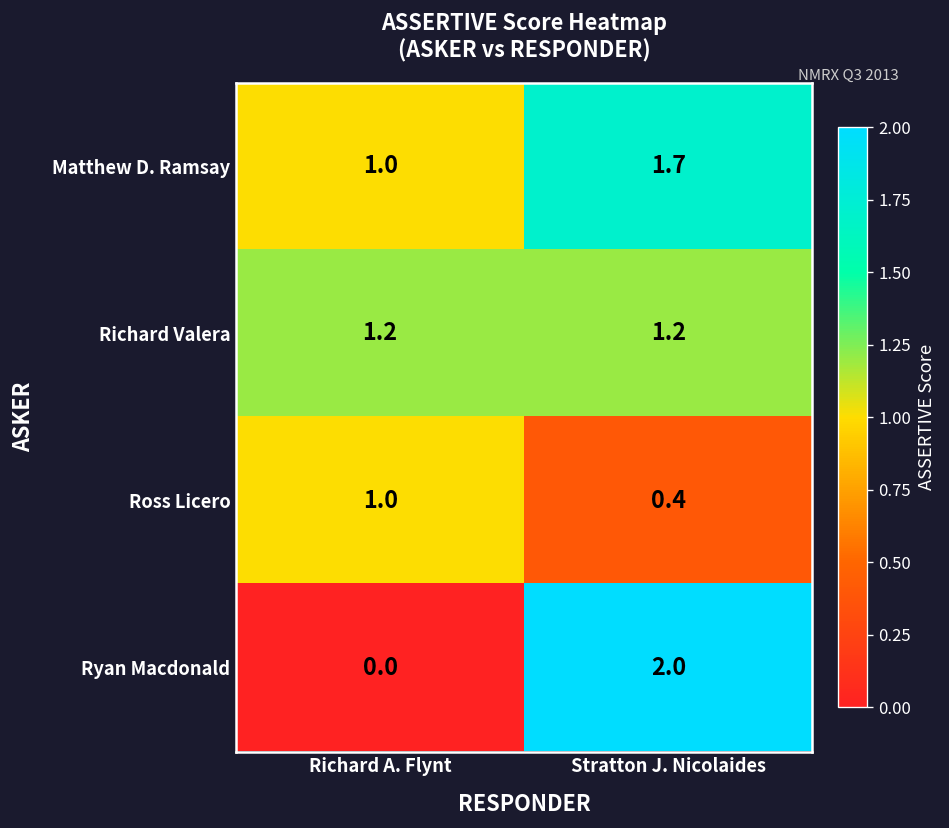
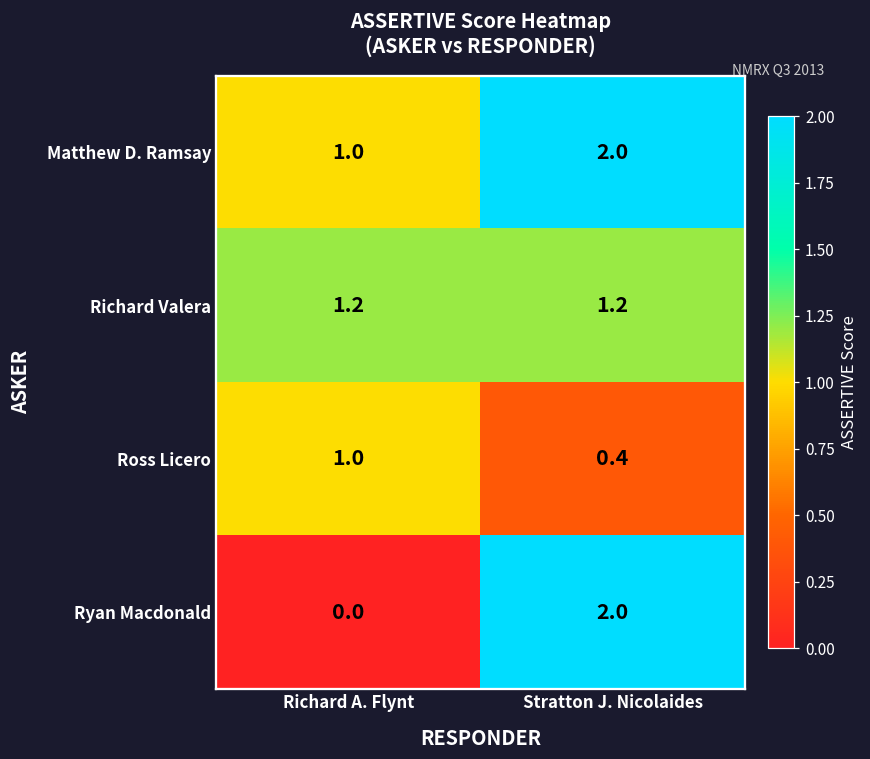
  {
    "Matthew D. Ramsay": {
      "Richard A. Flynt": 1.0,
-     "Stratton J. Nicolaides": 1.7
+     "Stratton J. Nicolaides": 2.0
    },
    "Richard Valera": {
      "Richard A. Flynt": 1.2,
      "Stratton J. Nicolaides": 1.2
    },
    "Ross Licero": {
      "Richard A. Flynt": 1.0,
      "Stratton J. Nicolaides": 0.4
    },
    "Ryan Macdonald": {
      "Richard A. Flynt": 0.0,
      "Stratton J. Nicolaides": 2.0
    }
  }
